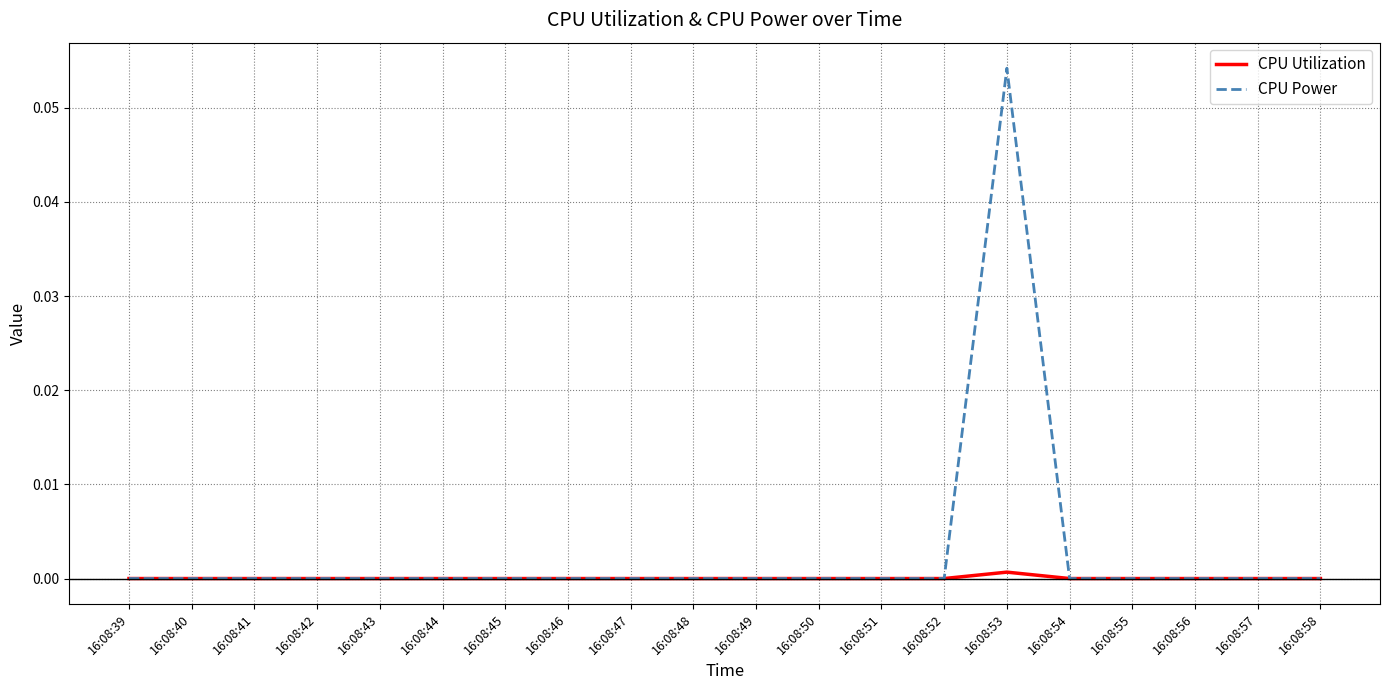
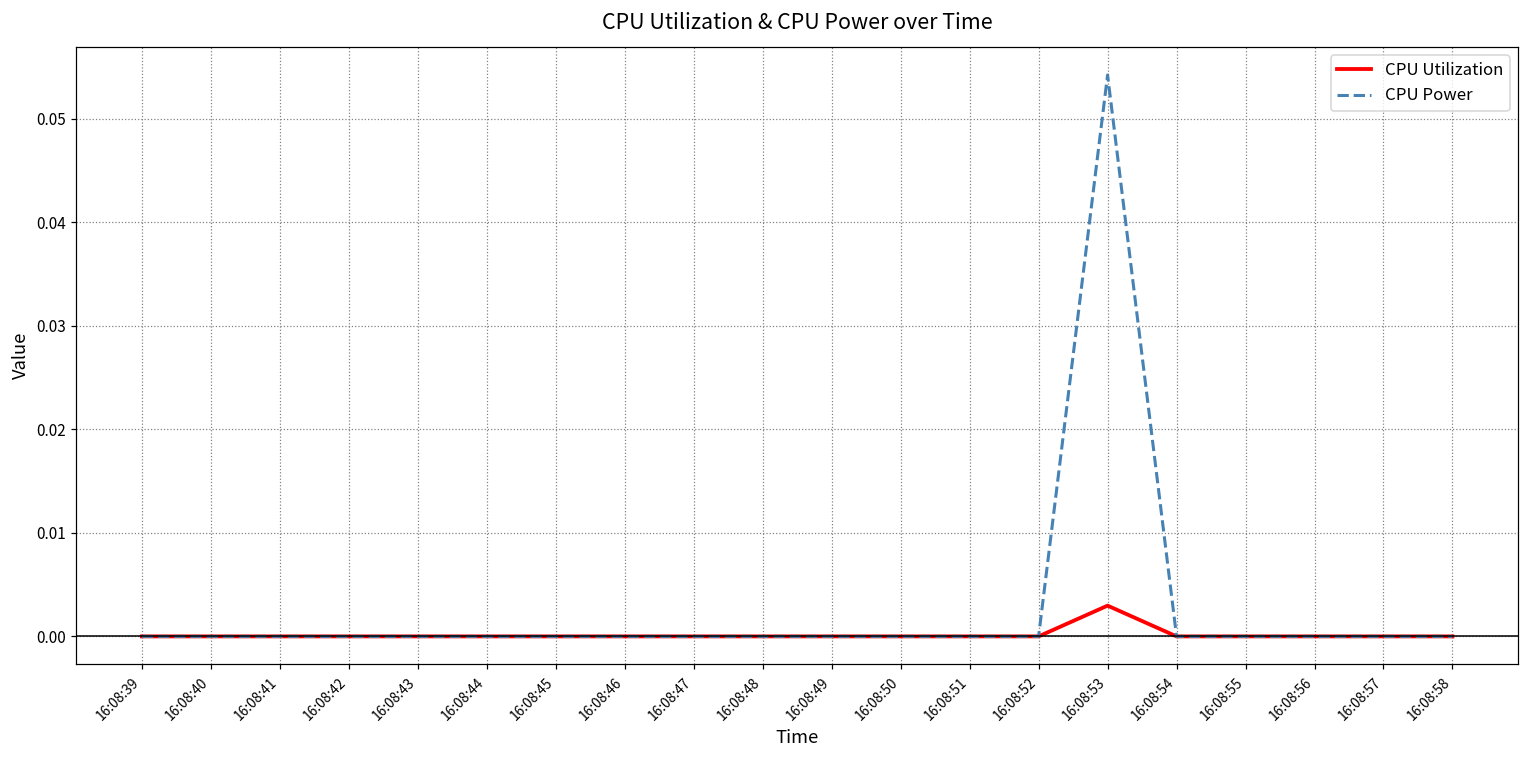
  {
    "CPU Utilization": {
-     "16:08:53": 0.001
+     "16:08:53": 0.003
    },
    "CPU Power": {
      "16:08:53": 0.054
    }
  }
